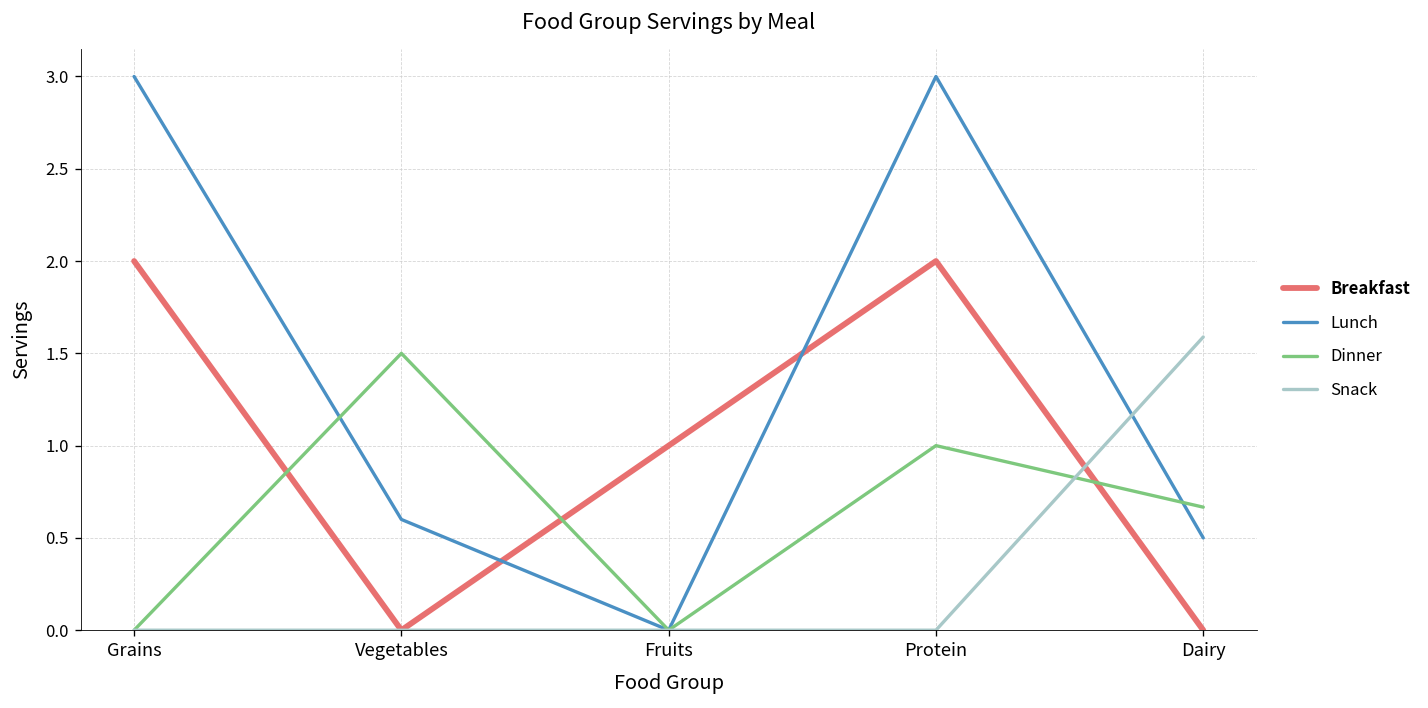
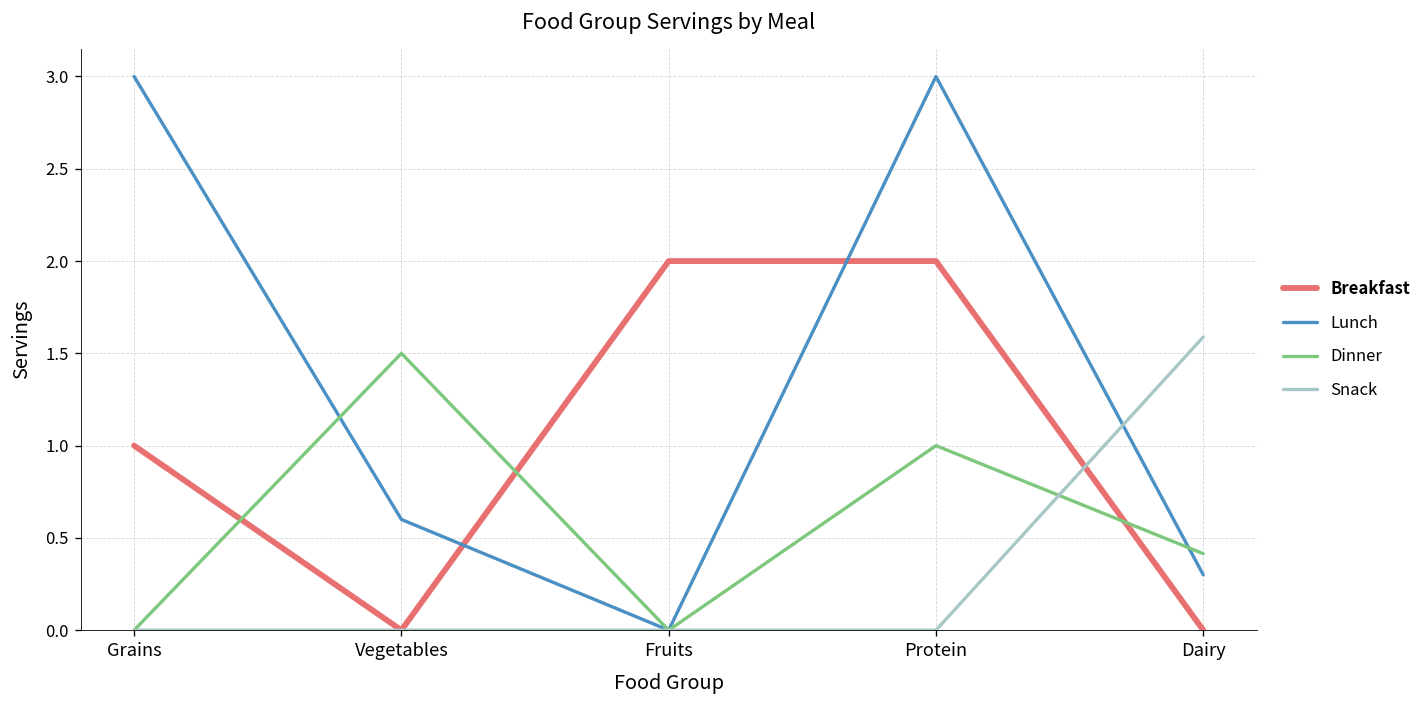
  {
    "Breakfast": {
-     "Grains": 2,
-     "Fruits": 1,
+     "Grains": 1,
+     "Fruits": 2,
      "Protein": 2,
      "Dairy": 0
    },
    "Lunch": {
      "Grains": 3.0,
      "Vegetables": 0.6,
      "Protein": 3.0,
-     "Dairy": 0.5
+     "Dairy": 0.3
    },
    "Dinner": {
      "Vegetables": 1.50,
      "Protein": 1.00,
-     "Dairy": 0.67
+     "Dairy": 0.41
    },
    "Snack": {
      "Protein": 0.00,
      "Dairy": 1.59
    }
  }
